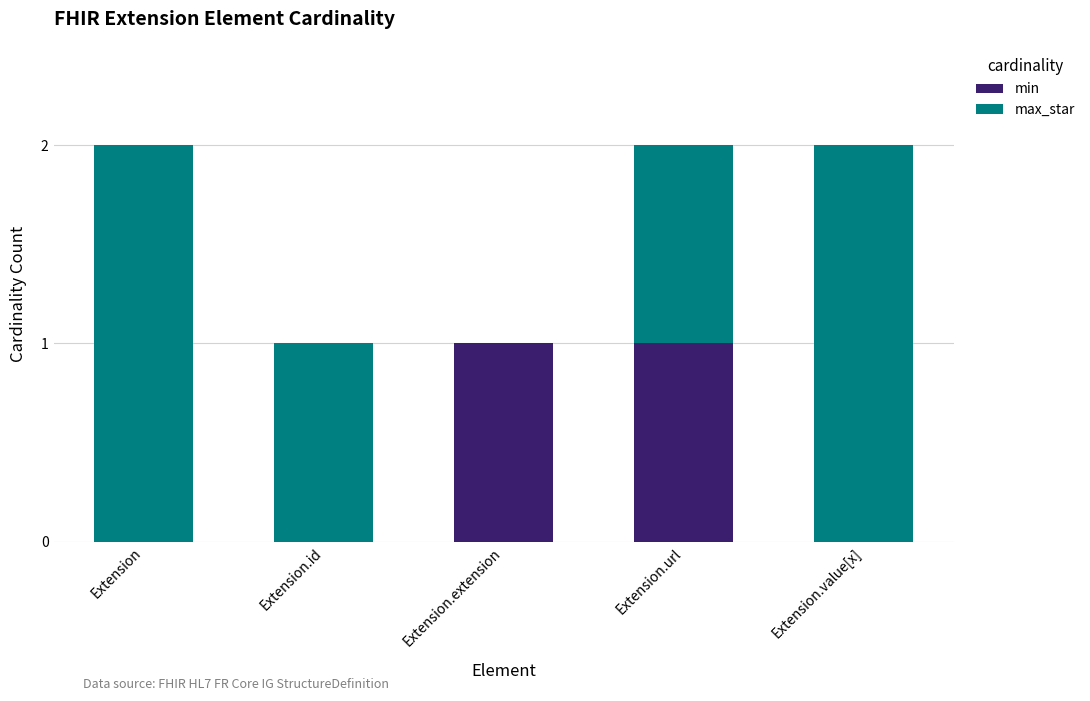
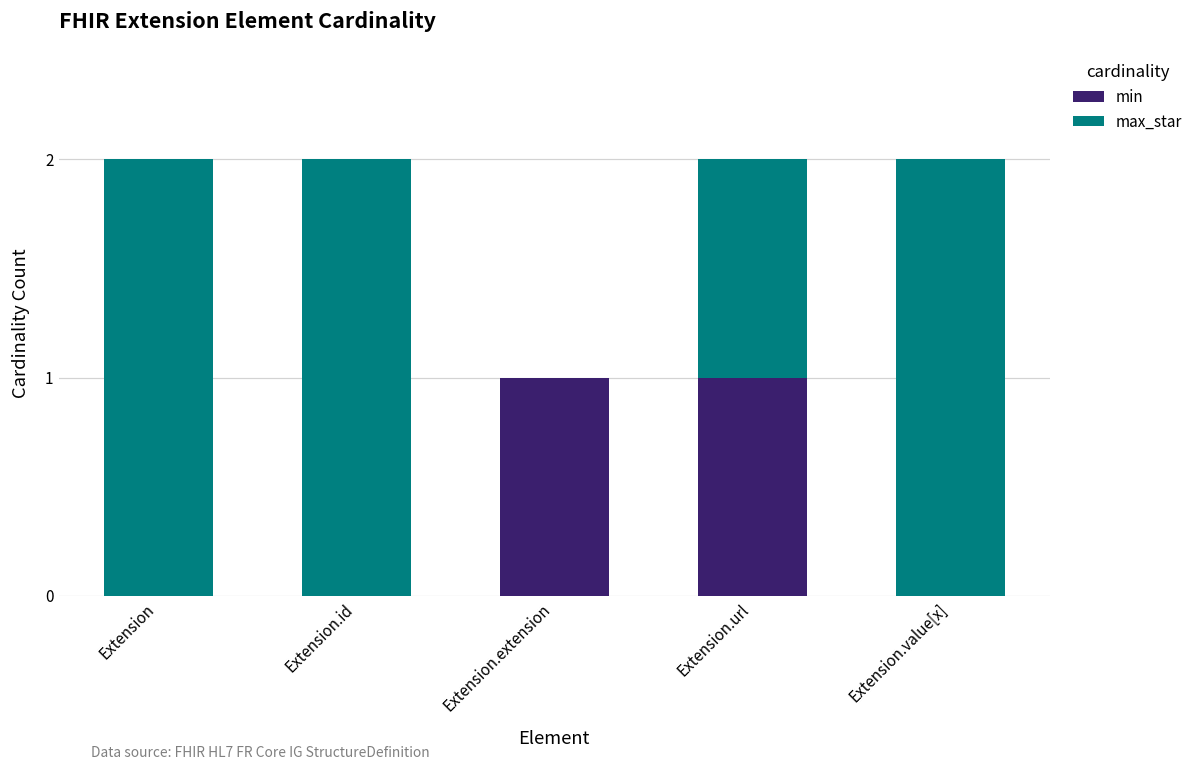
  {
    "min": {
      "Extension": 0,
      "Extension.id": 0,
      "Extension.extension": 1,
      "Extension.url": 1,
      "Extension.value[x]": 0
    },
    "max_star": {
-     "Extension.id": 1
+     "Extension.id": 2
    }
  }
